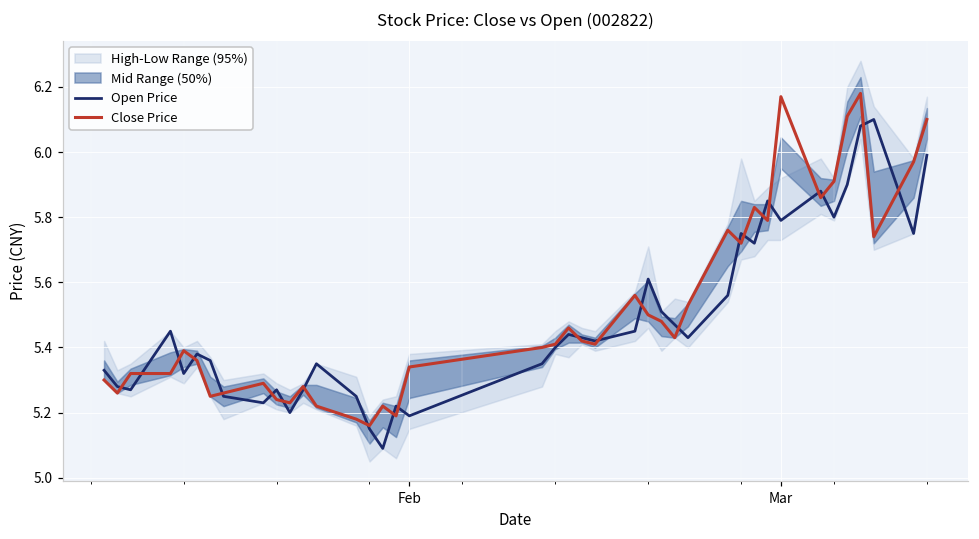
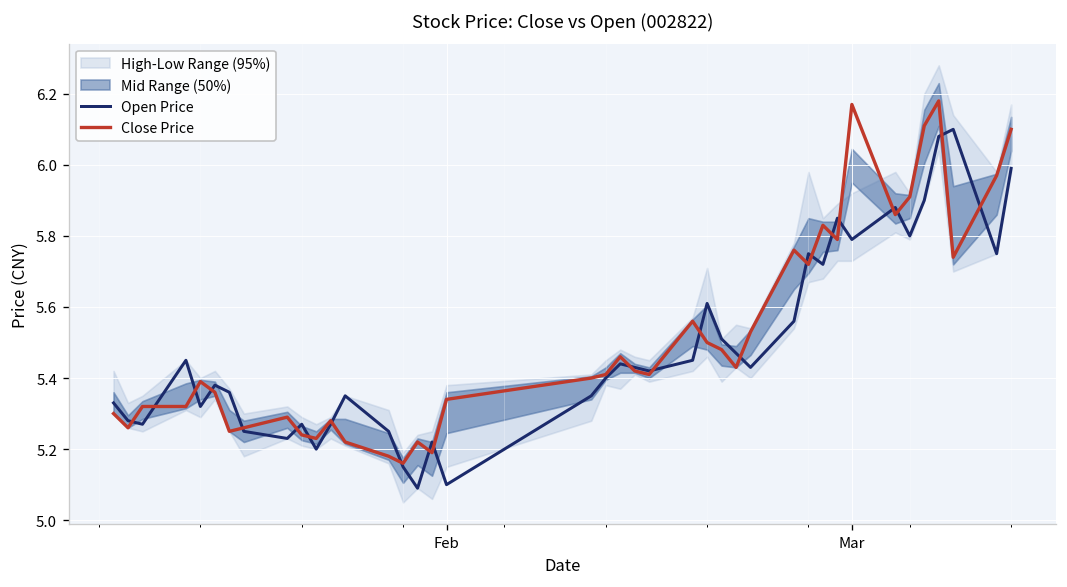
  {
    "Open Price": {
-     "Feb": 5.19,
+     "Feb": 5.10,
      "Mar": 5.79
    },
    "Close Price": {
      "Feb": 5.34,
      "Mar": 6.17
    }
  }
